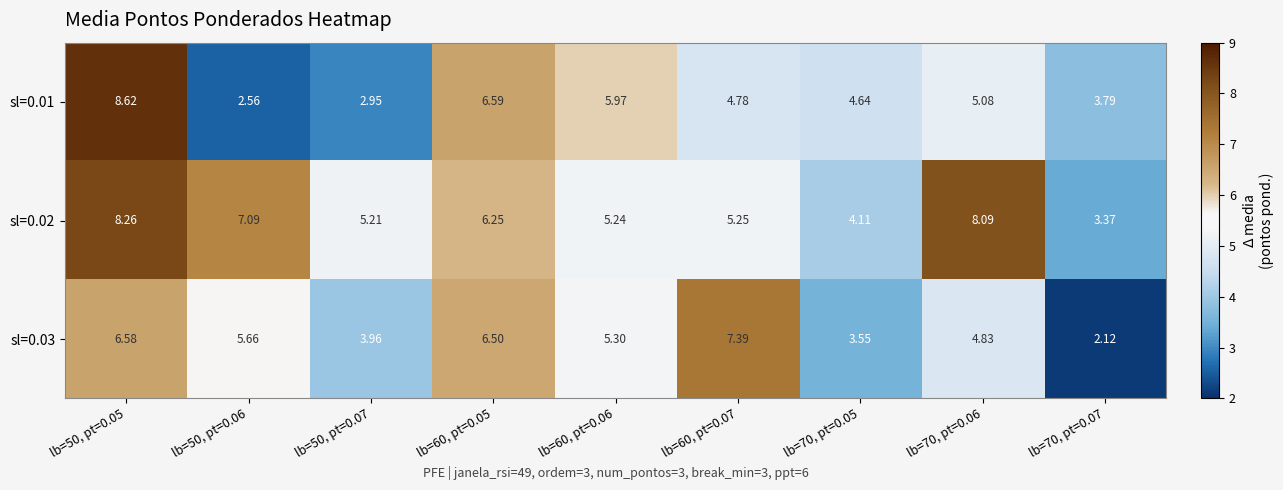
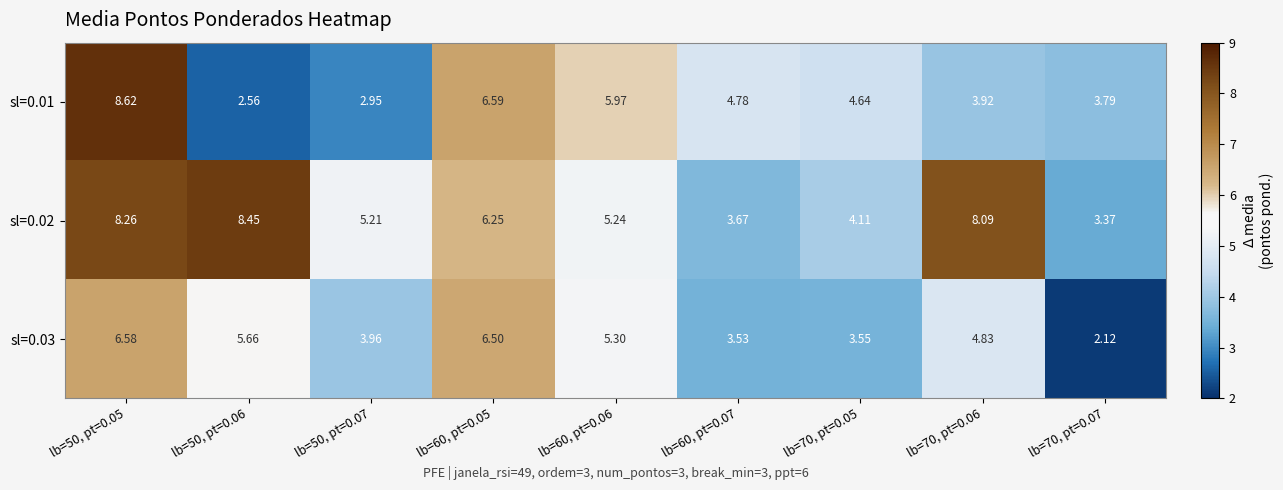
  {
    "sl=0.01": {
      "lb=50, pt=0.05": 8.62,
      "lb=50, pt=0.06": 2.56,
      "lb=50, pt=0.07": 2.95,
      "lb=60, pt=0.05": 6.59,
      "lb=60, pt=0.06": 5.97,
      "lb=60, pt=0.07": 4.78,
      "lb=70, pt=0.05": 4.64,
-     "lb=70, pt=0.06": 5.08,
+     "lb=70, pt=0.06": 3.92,
      "lb=70, pt=0.07": 3.79
    },
    "sl=0.02": {
      "lb=50, pt=0.05": 8.26,
-     "lb=50, pt=0.06": 7.09,
+     "lb=50, pt=0.06": 8.45,
      "lb=50, pt=0.07": 5.21,
      "lb=60, pt=0.05": 6.25,
      "lb=60, pt=0.06": 5.24,
-     "lb=60, pt=0.07": 5.25,
+     "lb=60, pt=0.07": 3.67,
      "lb=70, pt=0.05": 4.11,
      "lb=70, pt=0.06": 8.09,
      "lb=70, pt=0.07": 3.37
    },
    "sl=0.03": {
      "lb=50, pt=0.05": 6.58,
      "lb=50, pt=0.06": 5.66,
      "lb=50, pt=0.07": 3.96,
      "lb=60, pt=0.05": 6.50,
      "lb=60, pt=0.06": 5.30,
-     "lb=60, pt=0.07": 7.39,
+     "lb=60, pt=0.07": 3.53,
      "lb=70, pt=0.05": 3.55,
      "lb=70, pt=0.06": 4.83,
      "lb=70, pt=0.07": 2.12
    }
  }
